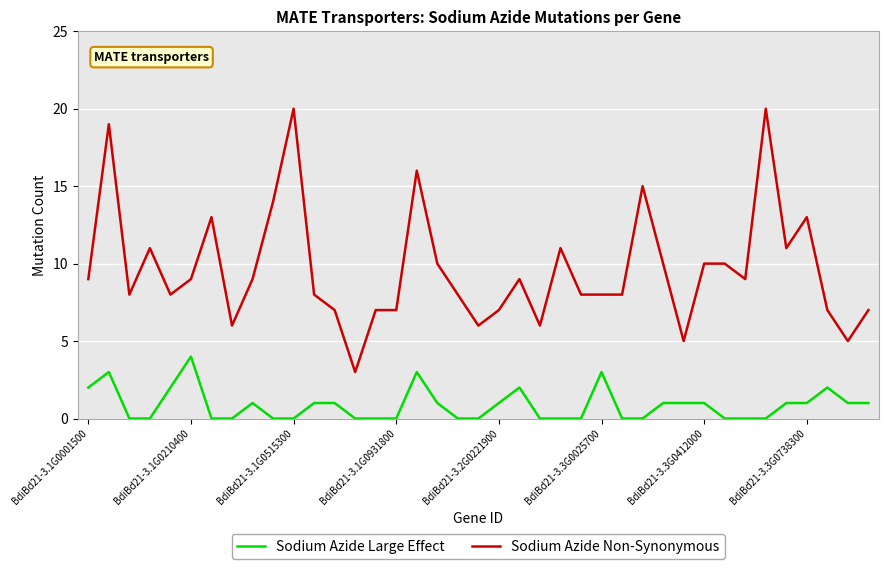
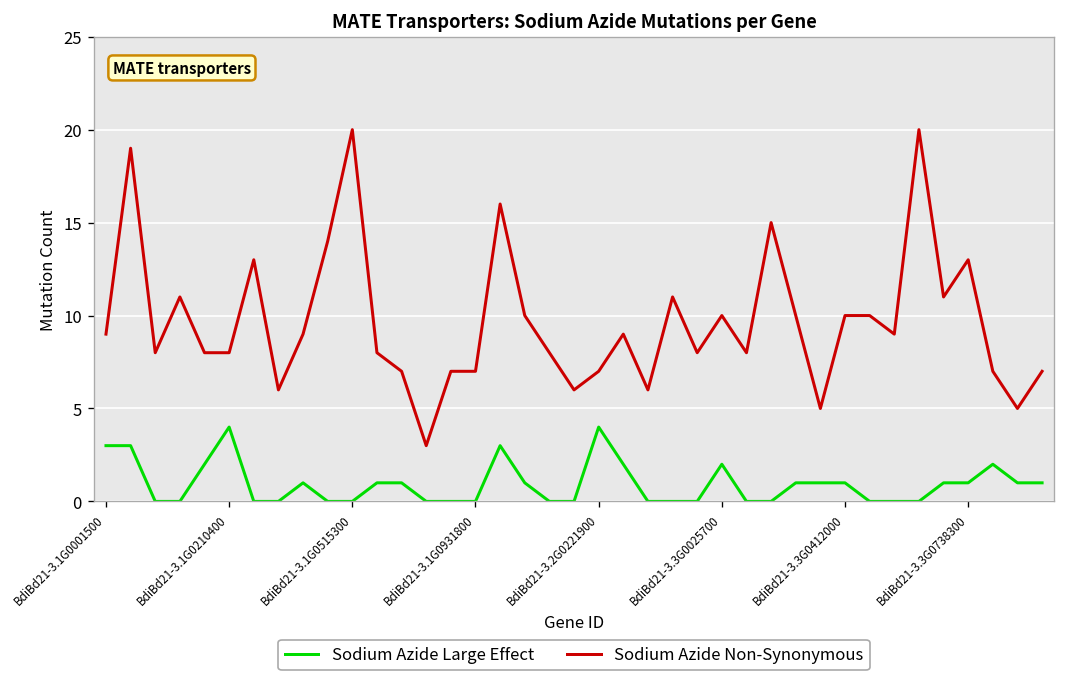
  {
    "Sodium Azide Large Effect": {
-     "BdiBd21-3.1G0001500": 2,
+     "BdiBd21-3.1G0001500": 3,
      "BdiBd21-3.1G0210400": 4,
      "BdiBd21-3.1G0515300": 0,
      "BdiBd21-3.1G0931800": 0,
-     "BdiBd21-3.2G0221900": 1,
-     "BdiBd21-3.3G0025700": 3,
+     "BdiBd21-3.2G0221900": 4,
+     "BdiBd21-3.3G0025700": 2,
      "BdiBd21-3.3G0412000": 1,
      "BdiBd21-3.3G0738300": 1
    },
    "Sodium Azide Non-Synonymous": {
      "BdiBd21-3.1G0001500": 9,
-     "BdiBd21-3.1G0210400": 9,
+     "BdiBd21-3.1G0210400": 8,
      "BdiBd21-3.1G0515300": 20,
      "BdiBd21-3.1G0931800": 7,
      "BdiBd21-3.2G0221900": 7,
-     "BdiBd21-3.3G0025700": 8,
+     "BdiBd21-3.3G0025700": 10,
      "BdiBd21-3.3G0412000": 10,
      "BdiBd21-3.3G0738300": 13
    }
  }
